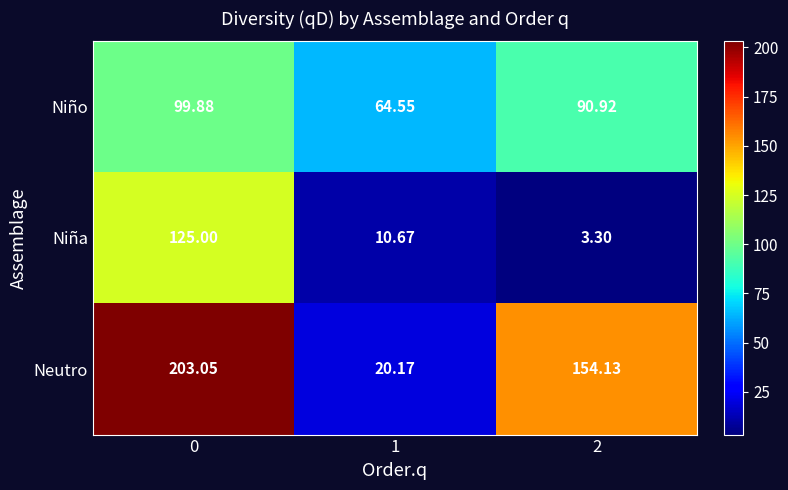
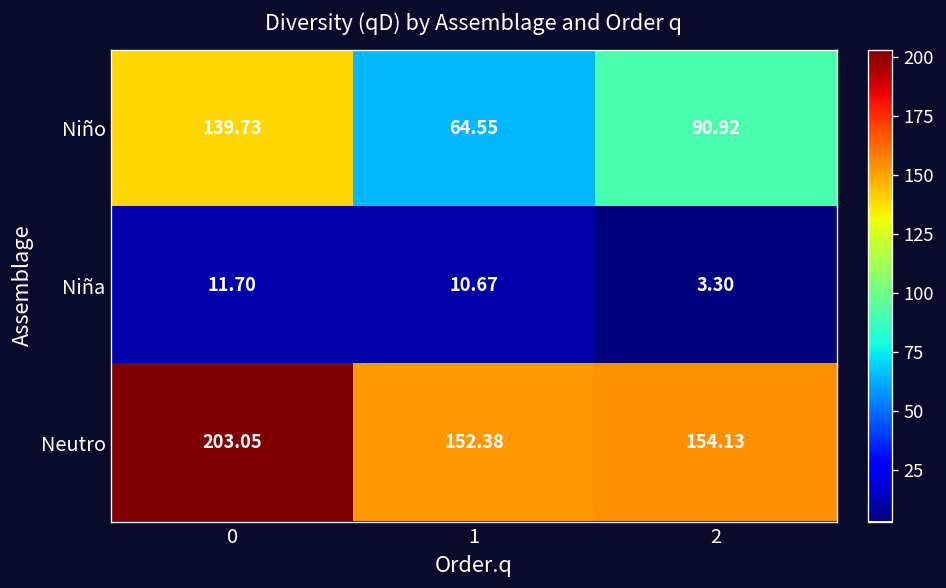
  {
    "Niño": {
-     "0": 99.88,
+     "0": 139.73,
      "1": 64.55,
      "2": 90.92
    },
    "Niña": {
-     "0": 125.00,
+     "0": 11.70,
      "1": 10.67,
      "2": 3.30
    },
    "Neutro": {
      "0": 203.05,
-     "1": 20.17,
+     "1": 152.38,
      "2": 154.13
    }
  }
